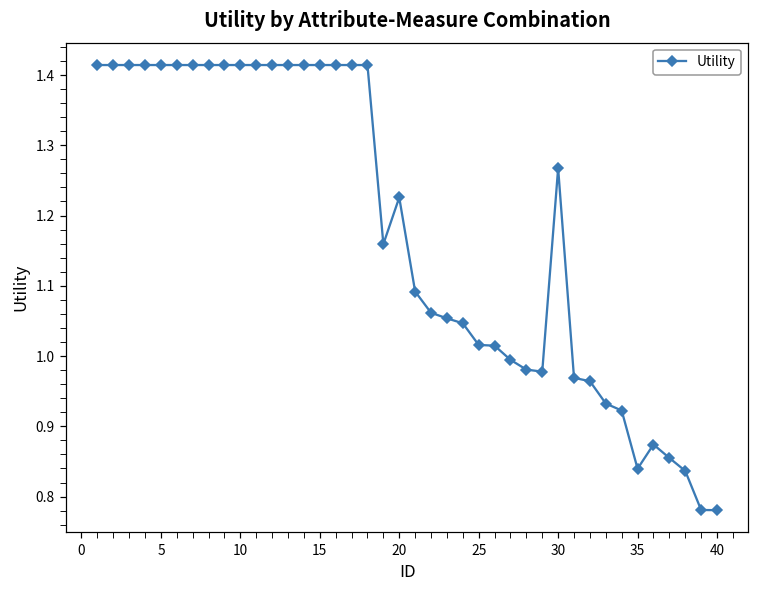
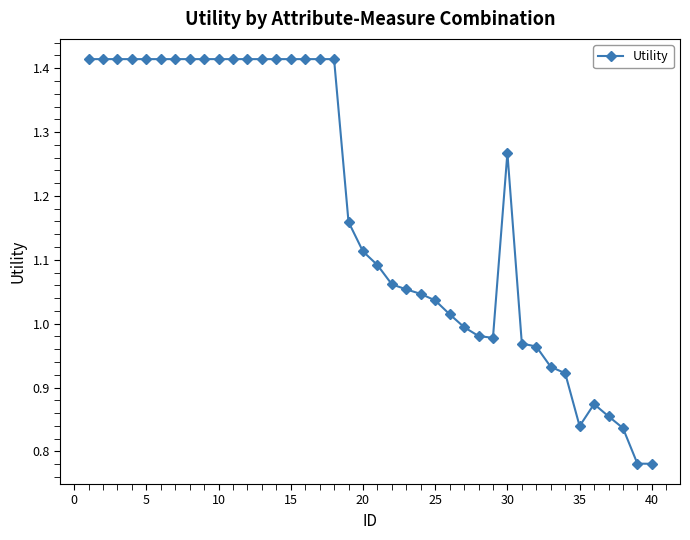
  {
    "5": 1.41,
    "10": 1.41,
    "15": 1.41,
-   "20": 1.23,
-   "25": 1.02,
+   "20": 1.11,
+   "25": 1.04,
    "30": 1.27,
    "35": 0.84,
    "40": 0.78
  }
